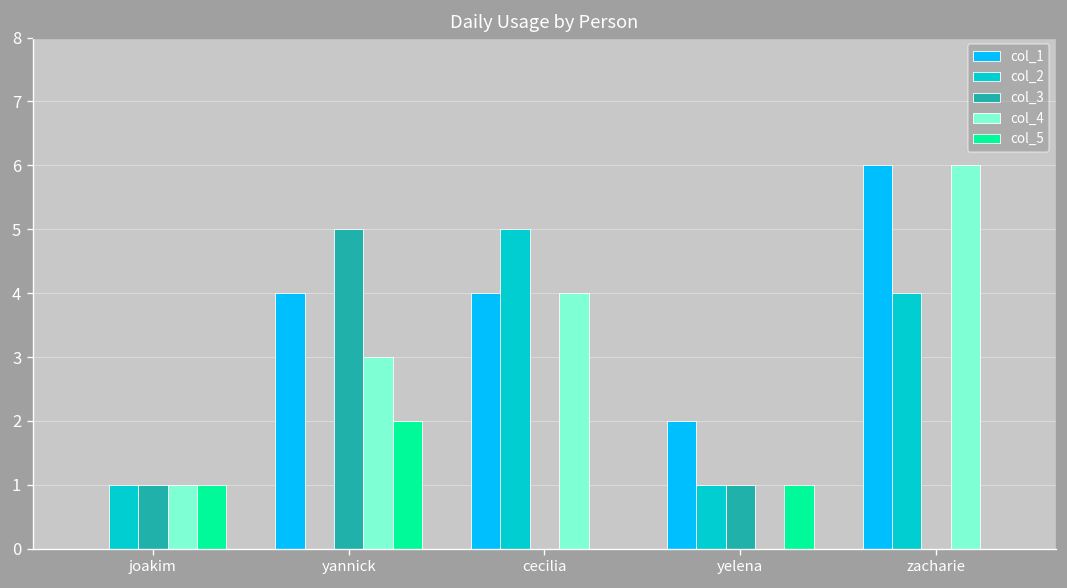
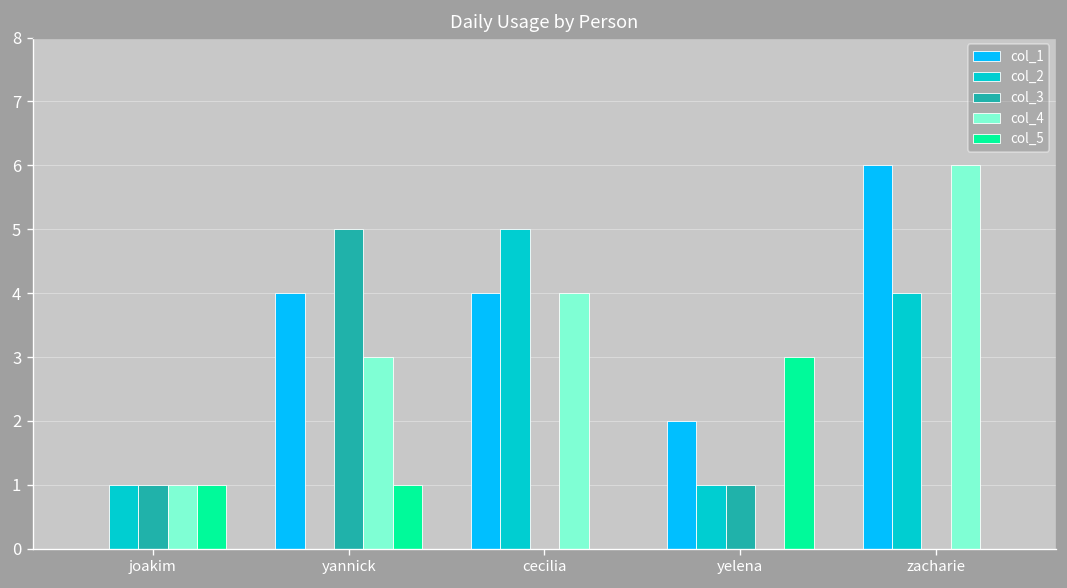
  {
    "col_4": {
      "joakim": 1,
      "yannick": 3,
      "cecilia": 4,
      "yelena": 0,
      "zacharie": 6
    },
    "col_5": {
      "joakim": 1,
-     "yannick": 2,
+     "yannick": 1,
      "cecilia": 0,
-     "yelena": 1,
+     "yelena": 3,
      "zacharie": 0
    }
  }
